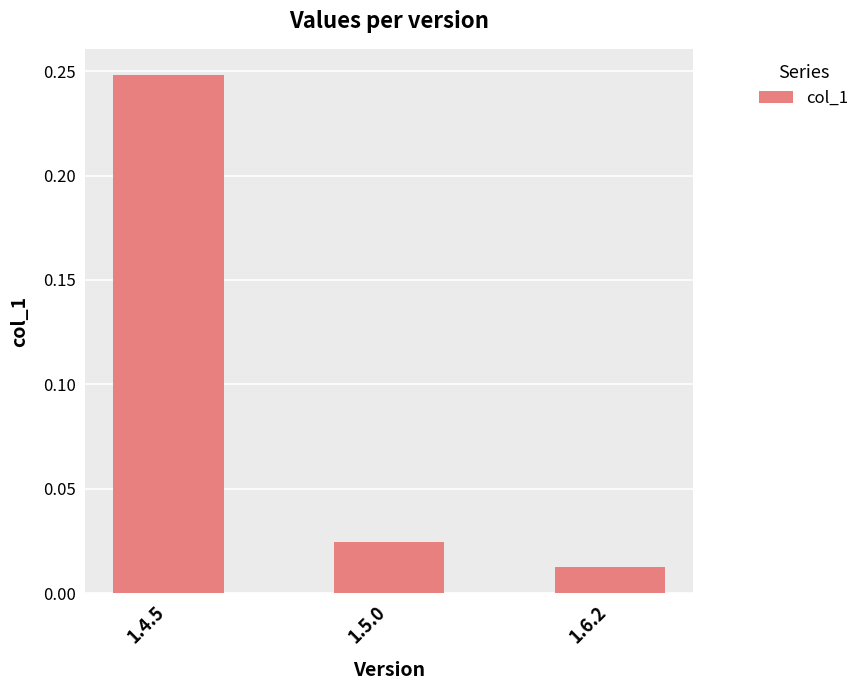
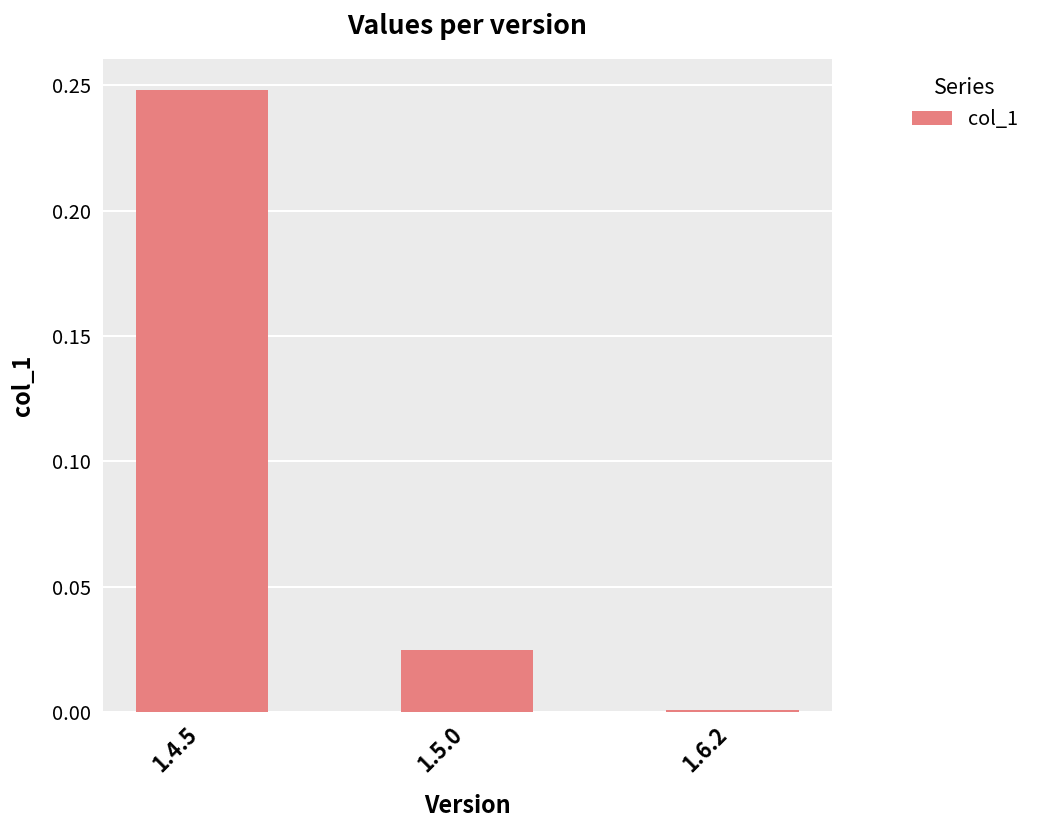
  {
    "1.4.5": 0.248,
    "1.5.0": 0.024,
-   "1.6.2": 0.013
+   "1.6.2": 0.001
  }
